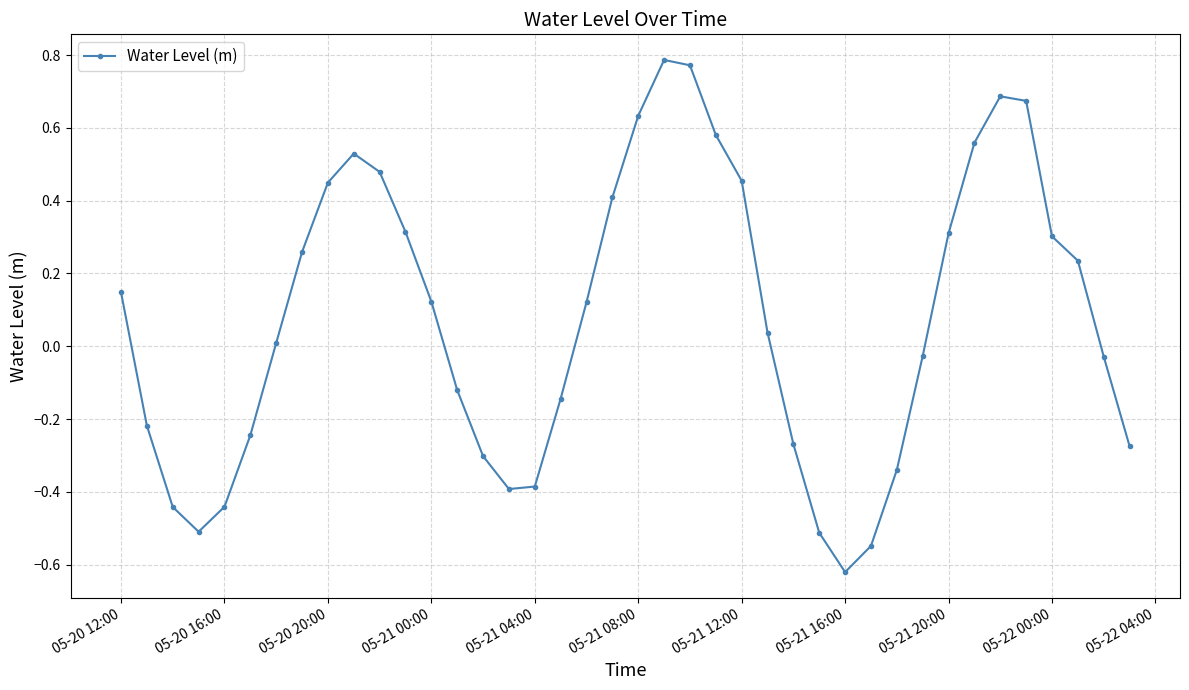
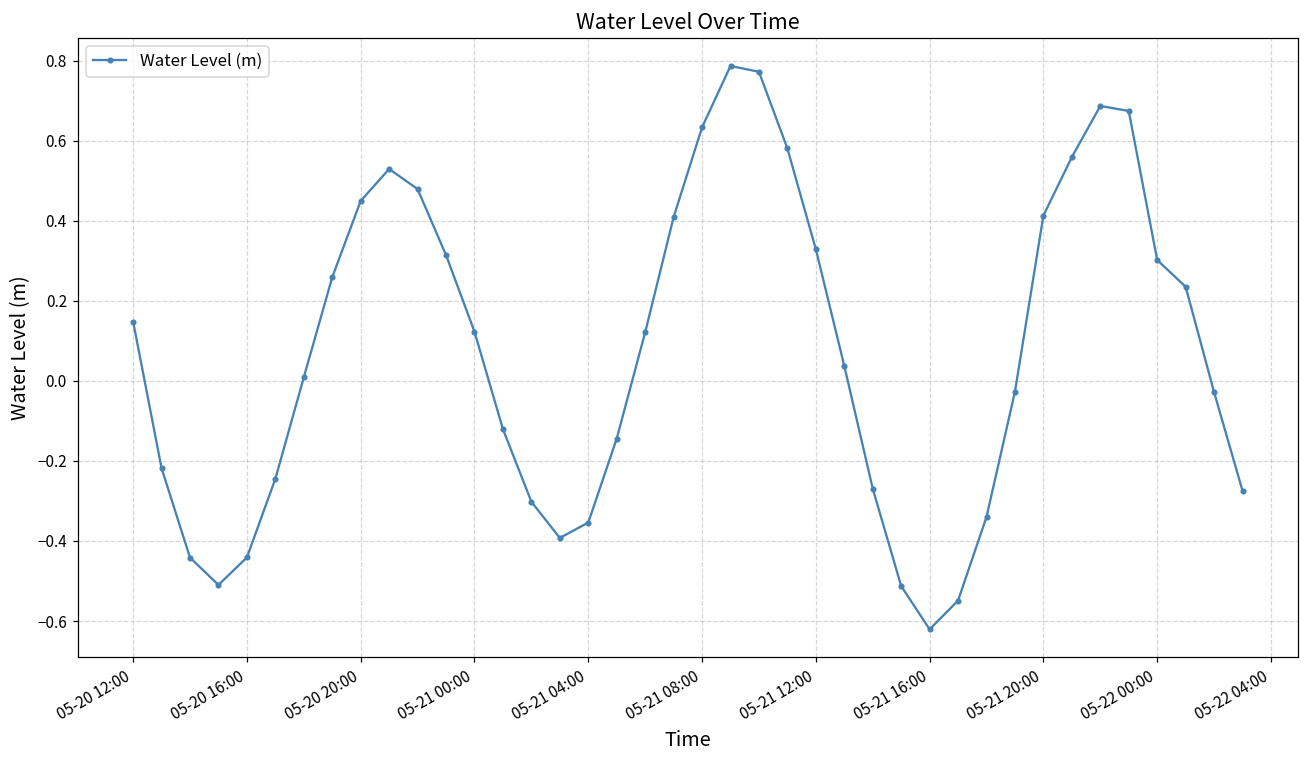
  {
    "05-20 12:00": 0.15,
    "05-20 16:00": -0.44,
    "05-20 20:00": 0.45,
    "05-21 00:00": 0.12,
-   "05-21 04:00": -0.39,
+   "05-21 04:00": -0.35,
    "05-21 08:00": 0.63,
-   "05-21 12:00": 0.45,
+   "05-21 12:00": 0.33,
    "05-21 16:00": -0.62,
-   "05-21 20:00": 0.31,
+   "05-21 20:00": 0.41,
    "05-22 00:00": 0.30
  }
